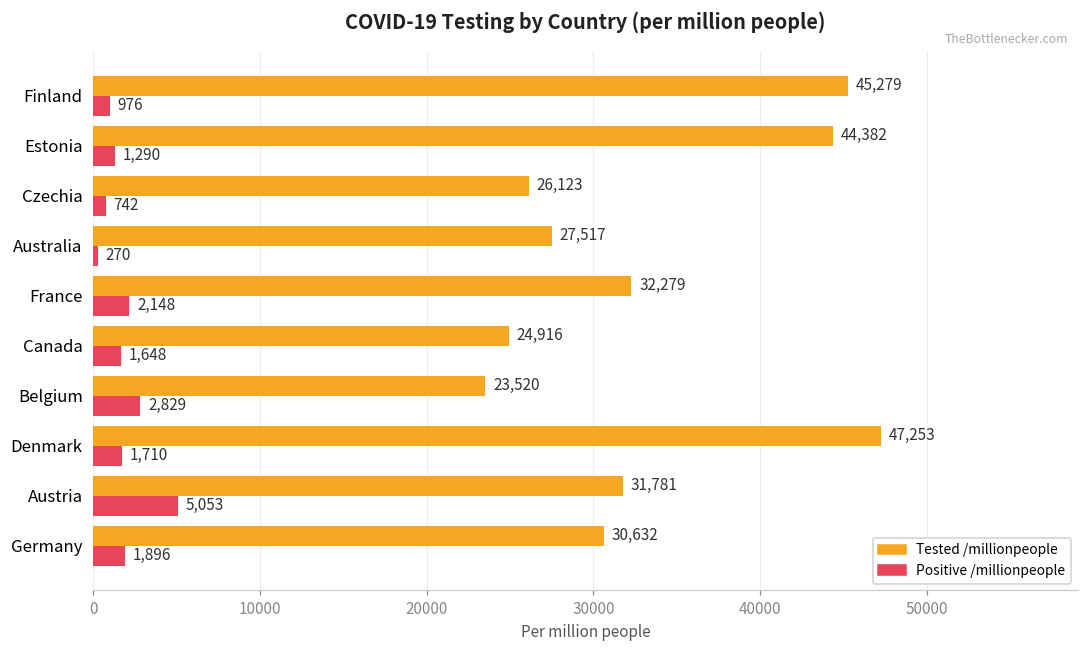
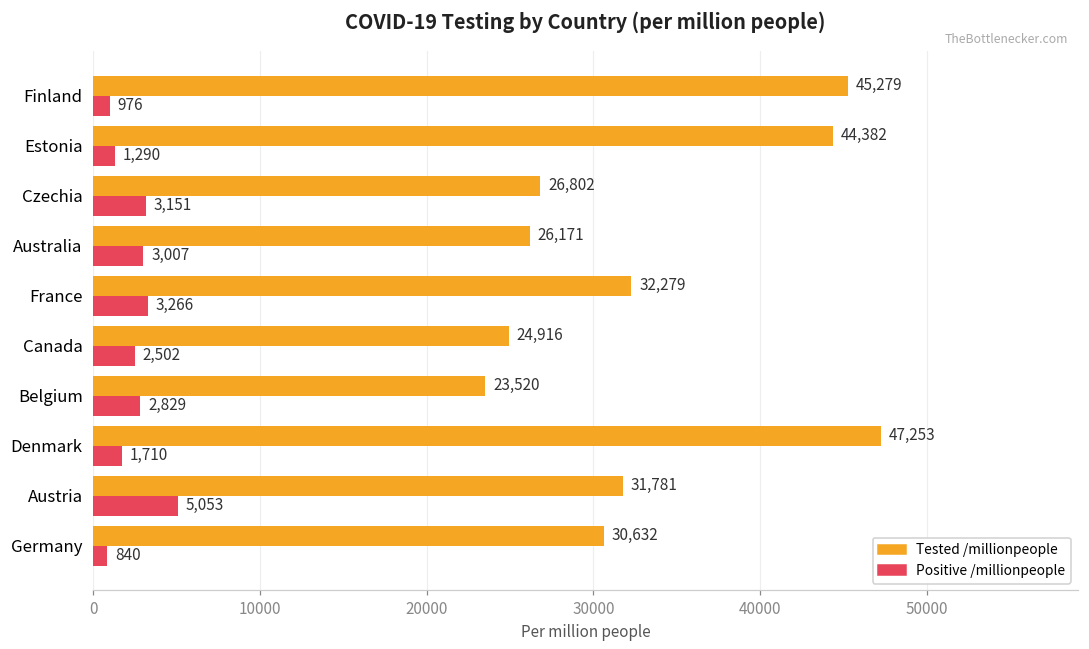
  {
    "Tested /millionpeople": {
      "Finland": "45,279",
      "Estonia": "44,382",
-     "Czechia": "26,123",
-     "Australia": "27,517",
+     "Czechia": "26,802",
+     "Australia": "26,171",
      "France": "32,279",
      "Canada": "24,916",
      "Belgium": "23,520",
      "Denmark": "47,253",
      "Austria": "31,781",
      "Germany": "30,632"
    },
    "Positive /millionpeople": {
      "Finland": "976",
      "Estonia": "1,290",
-     "Czechia": "742",
-     "Australia": "270",
-     "France": "2,148",
-     "Canada": "1,648",
+     "Czechia": "3,151",
+     "Australia": "3,007",
+     "France": "3,266",
+     "Canada": "2,502",
      "Belgium": "2,829",
      "Denmark": "1,710",
      "Austria": "5,053",
-     "Germany": "1,896"
+     "Germany": "840"
    }
  }
